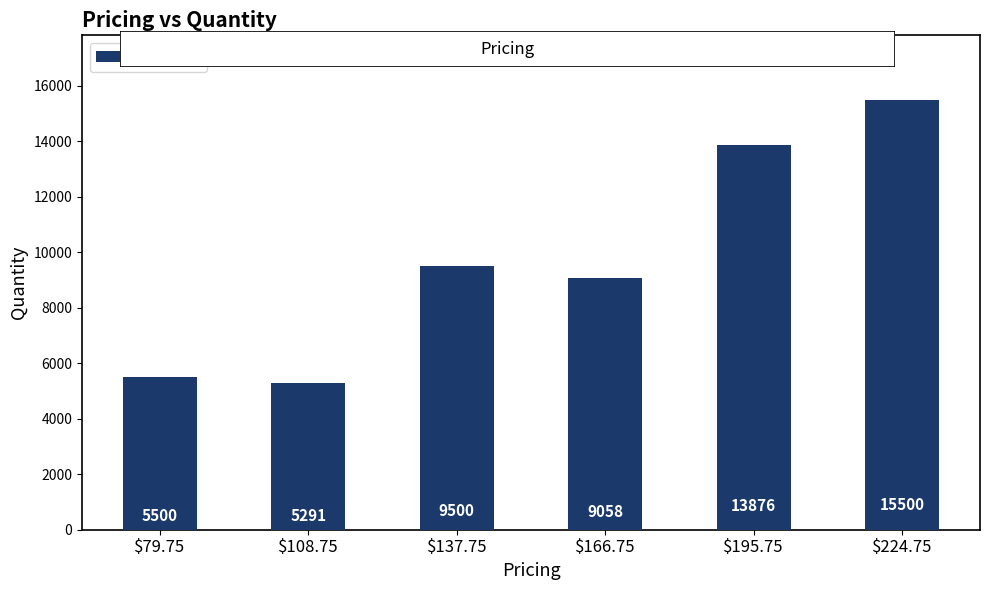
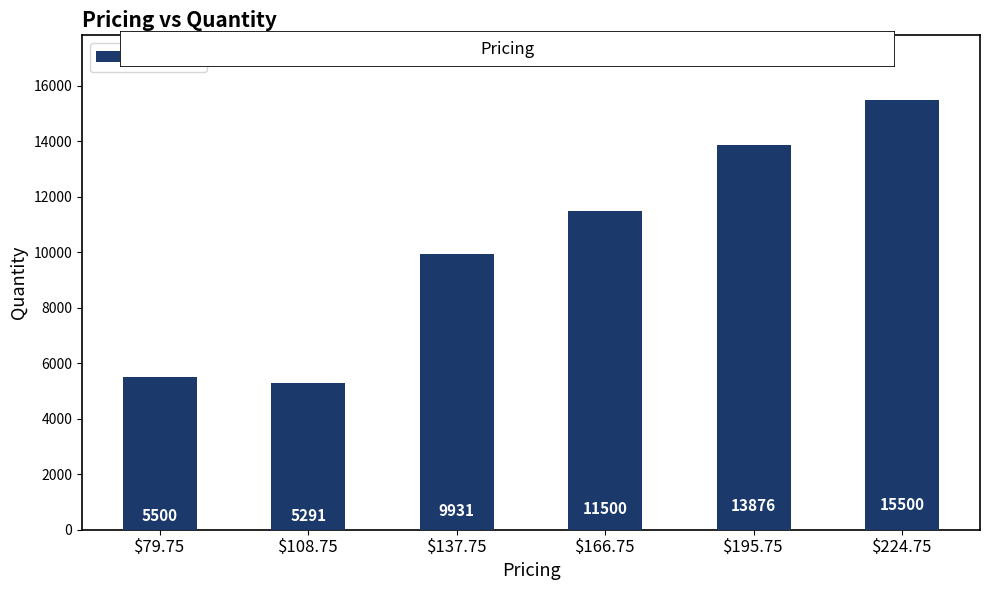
  {
    "$79.75": 5500,
    "$108.75": 5291,
-   "$137.75": 9500,
-   "$166.75": 9058,
+   "$137.75": 9931,
+   "$166.75": 11500,
    "$195.75": 13876,
    "$224.75": 15500
  }
